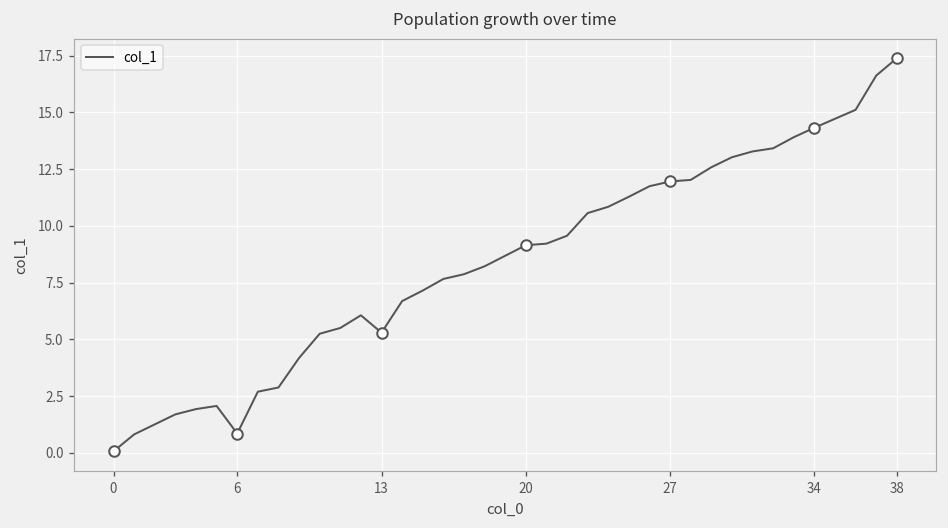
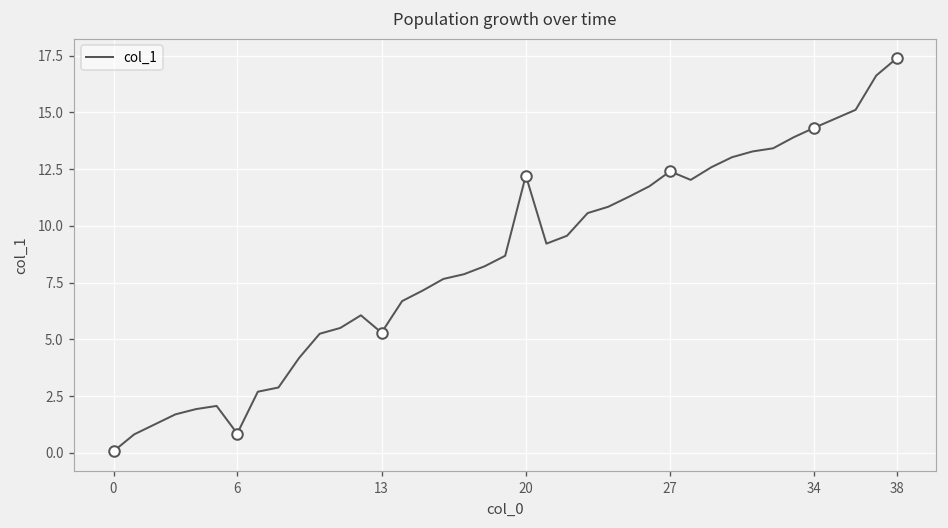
  {
    "col_1": {
-     "20": 9.1,
-     "27": 12.0
+     "20": 12.2,
+     "27": 12.4
    }
  }
